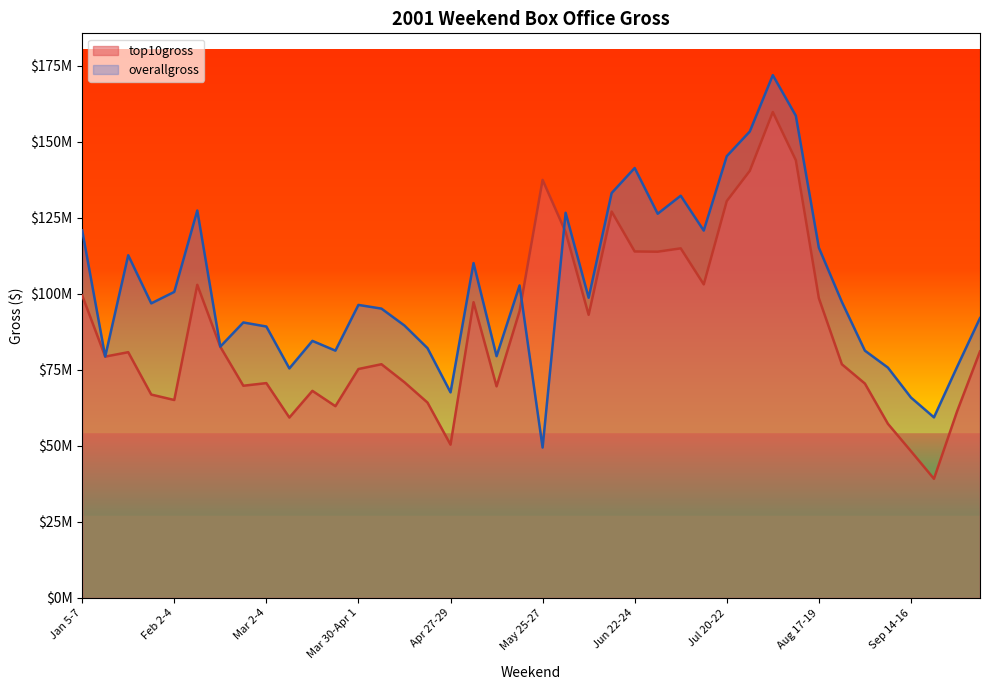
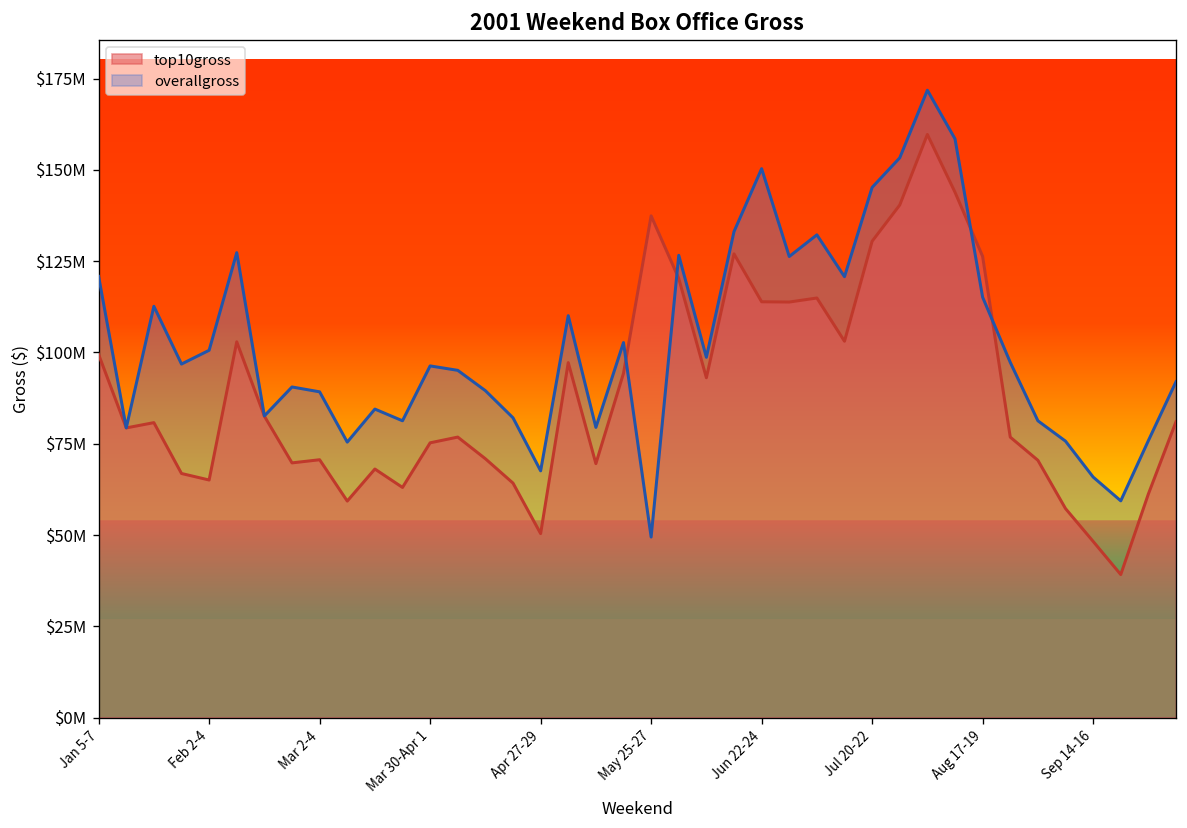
  {
    "top10gross": {
      "Jan 5-7": "$99000000",
      "Feb 2-4": "$65000000",
      "Mar 2-4": "$71000000",
      "Mar 30-Apr 1": "$75000000",
      "Apr 27-29": "$50000000",
      "May 25-27": "$137000000",
      "Jun 22-24": "$114000000",
      "Jul 20-22": "$130000000",
-     "Aug 17-19": "$99000000",
+     "Aug 17-19": "$126000000",
      "Sep 14-16": "$48000000"
    },
    "overallgross": {
      "Jan 5-7": "$121000000",
      "Feb 2-4": "$101000000",
      "Mar 2-4": "$89000000",
      "Mar 30-Apr 1": "$96000000",
      "Apr 27-29": "$68000000",
      "May 25-27": "$49000000",
-     "Jun 22-24": "$141000000",
+     "Jun 22-24": "$150000000",
      "Jul 20-22": "$145000000",
      "Aug 17-19": "$115000000",
      "Sep 14-16": "$66000000"
    }
  }
